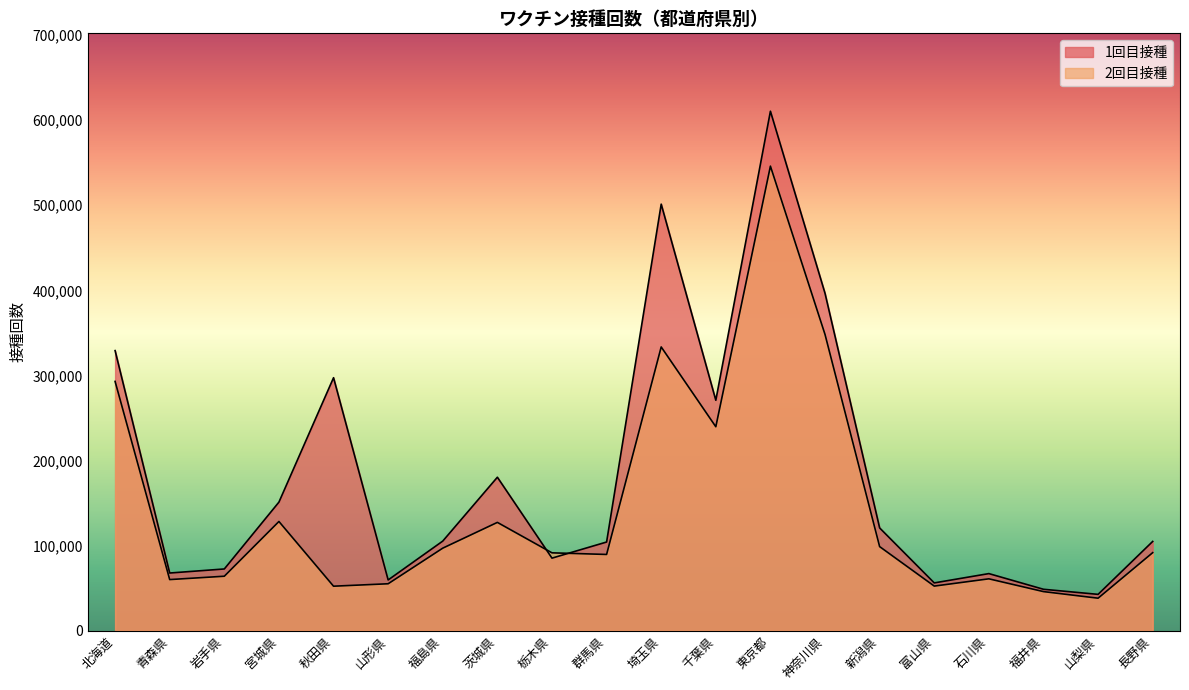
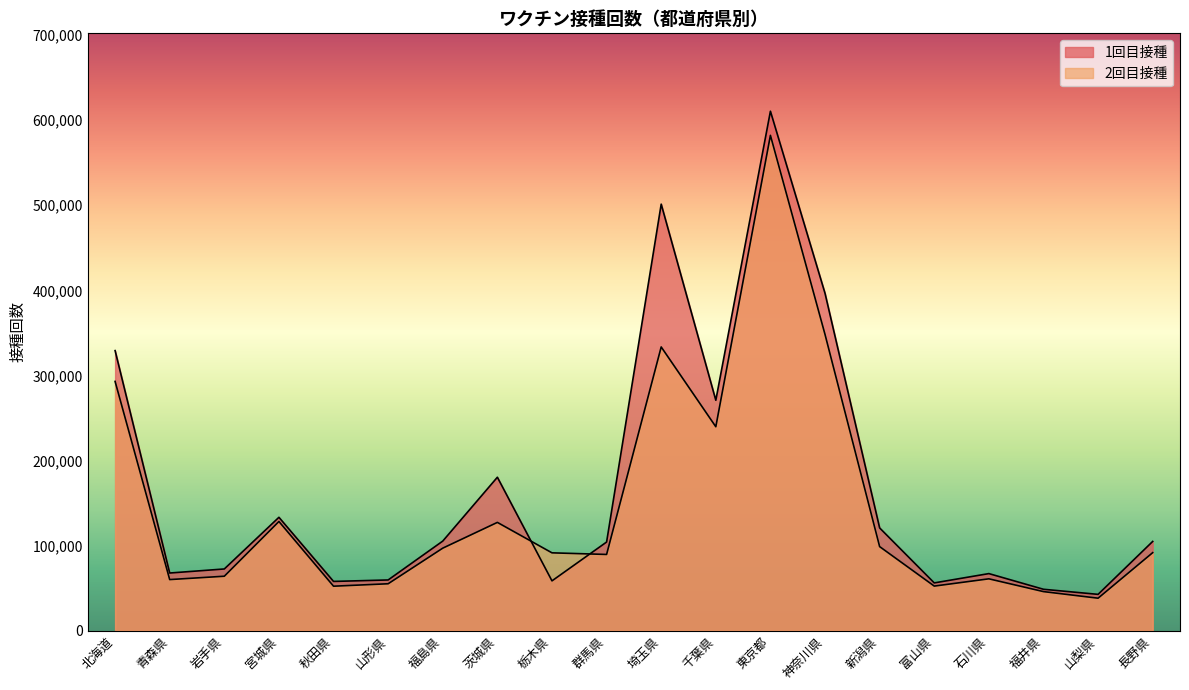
  {
    "1回目接種": {
      "北海道": "330,000",
      "青森県": "70,000",
      "岩手県": "70,000",
-     "宮城県": "150,000",
-     "秋田県": "300,000",
+     "宮城県": "130,000",
+     "秋田県": "60,000",
      "山形県": "60,000",
      "福島県": "110,000",
      "茨城県": "180,000",
-     "栃木県": "90,000",
+     "栃木県": "60,000",
      "群馬県": "100,000",
      "埼玉県": "500,000",
      "千葉県": "270,000",
      "東京都": "610,000",
      "神奈川県": "400,000",
      "新潟県": "120,000",
      "富山県": "60,000",
      "石川県": "70,000",
      "山梨県": "40,000",
      "長野県": "100,000"
    },
    "2回目接種": {
      "北海道": "290,000",
      "青森県": "60,000",
      "岩手県": "60,000",
      "宮城県": "130,000",
      "秋田県": "50,000",
      "山形県": "60,000",
      "福島県": "100,000",
      "茨城県": "130,000",
      "栃木県": "90,000",
      "群馬県": "90,000",
      "埼玉県": "330,000",
      "千葉県": "240,000",
-     "東京都": "550,000",
+     "東京都": "580,000",
      "神奈川県": "350,000",
      "新潟県": "100,000",
      "富山県": "50,000",
      "石川県": "60,000",
      "山梨県": "40,000",
      "長野県": "90,000"
    }
  }
